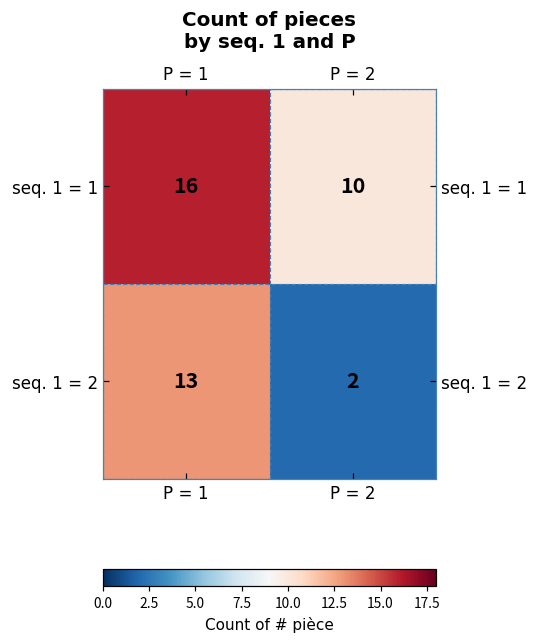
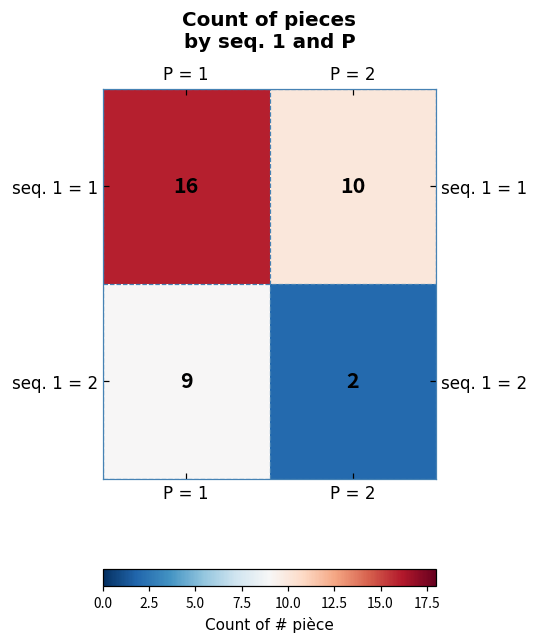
  {
    "seq. 1 = 1": {
      "P = 1": 16,
      "P = 2": 10
    },
    "seq. 1 = 2": {
-     "P = 1": 13,
+     "P = 1": 9,
      "P = 2": 2
    }
  }
